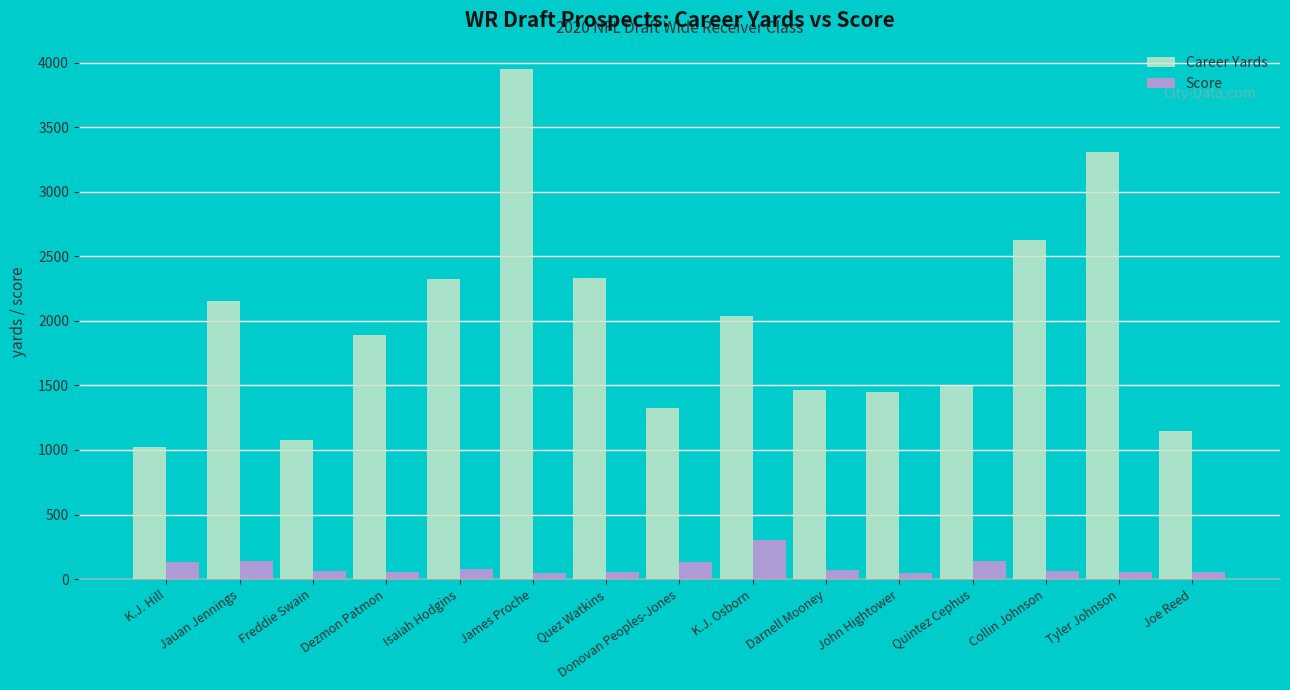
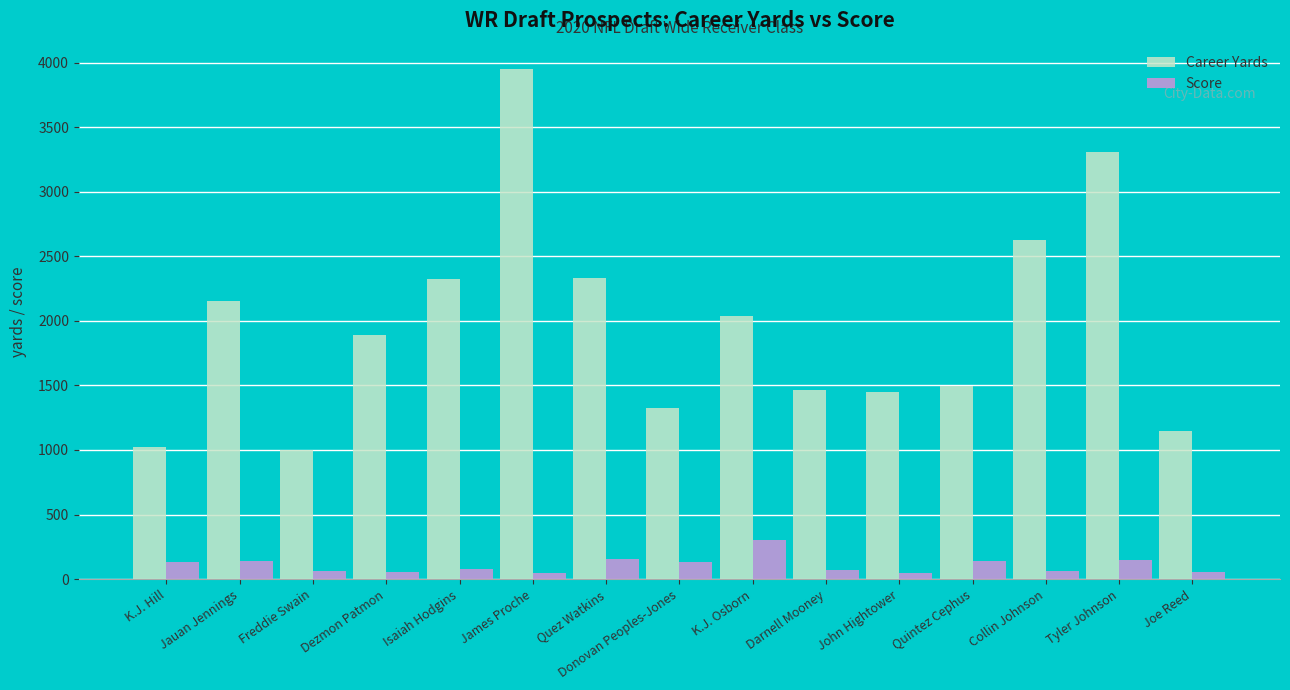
  {
    "Career Yards": {
      "K.J. Hill": 1020,
      "Jauan Jennings": 2150,
-     "Freddie Swain": 1080,
+     "Freddie Swain": 1000,
      "Dezmon Patmon": 1890,
      "Isaiah Hodgins": 2320,
      "James Proche": 3950,
      "Quez Watkins": 2330,
      "Donovan Peoples-Jones": 1330,
      "K.J. Osborn": 2040,
      "Darnell Mooney": 1460,
      "John Hightower": 1450,
      "Quintez Cephus": 1500,
      "Collin Johnson": 2620,
      "Tyler Johnson": 3310,
      "Joe Reed": 1150
    },
    "Score": {
      "K.J. Hill": 130,
      "Jauan Jennings": 140,
      "Freddie Swain": 60,
      "Dezmon Patmon": 60,
      "Isaiah Hodgins": 80,
      "James Proche": 40,
-     "Quez Watkins": 60,
+     "Quez Watkins": 150,
      "Donovan Peoples-Jones": 130,
      "K.J. Osborn": 300,
      "Darnell Mooney": 70,
      "John Hightower": 50,
      "Quintez Cephus": 140,
      "Collin Johnson": 60,
-     "Tyler Johnson": 60,
+     "Tyler Johnson": 150,
      "Joe Reed": 60
    }
  }
